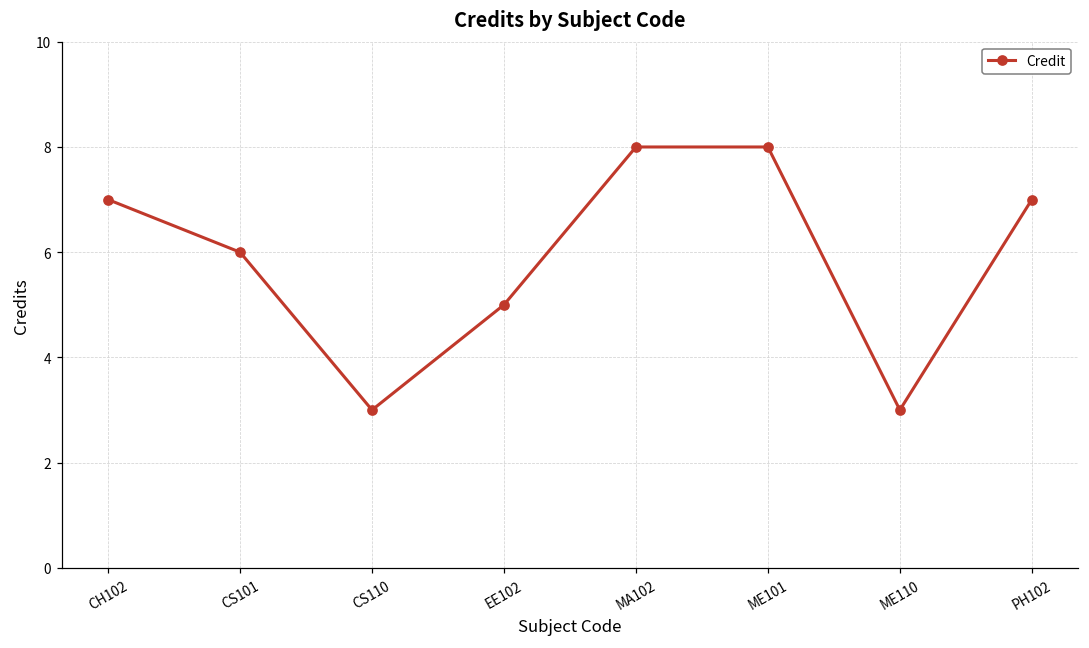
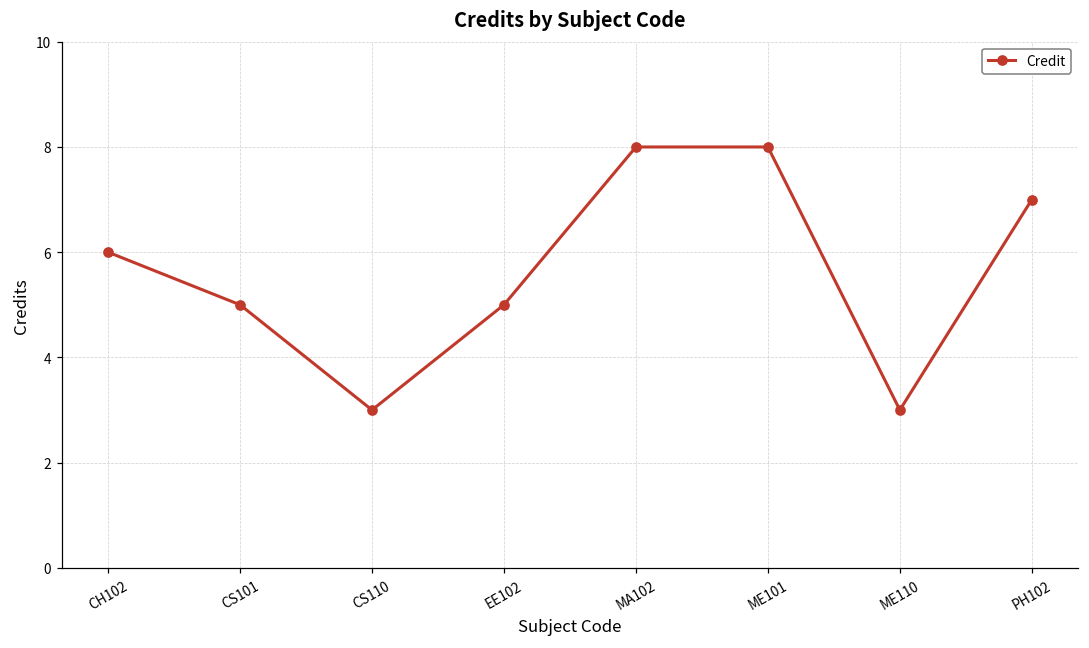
  {
-   "CH102": 7,
-   "CS101": 6,
+   "CH102": 6,
+   "CS101": 5,
    "CS110": 3,
    "EE102": 5,
    "MA102": 8,
    "ME101": 8,
    "ME110": 3,
    "PH102": 7
  }
